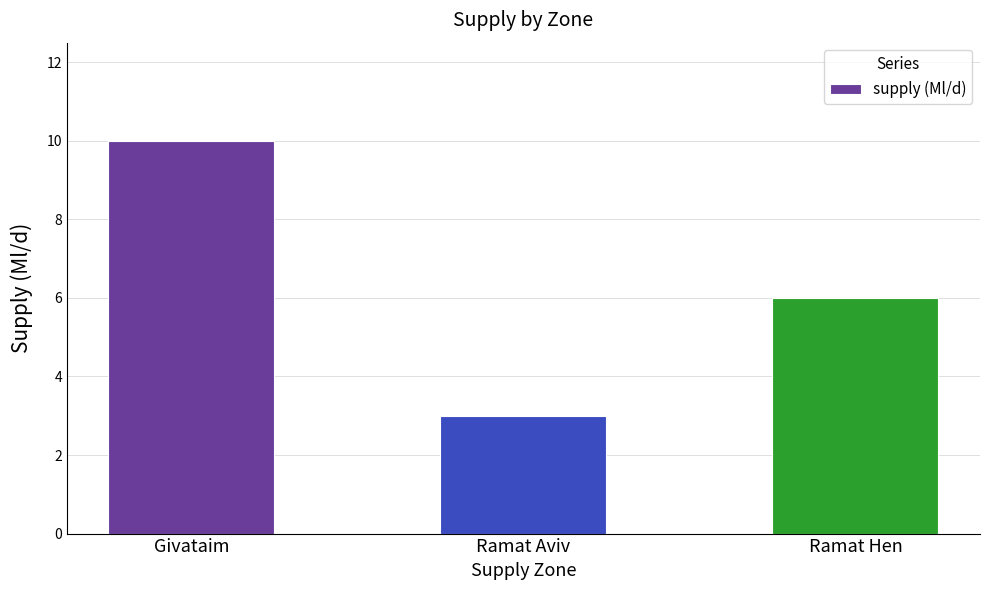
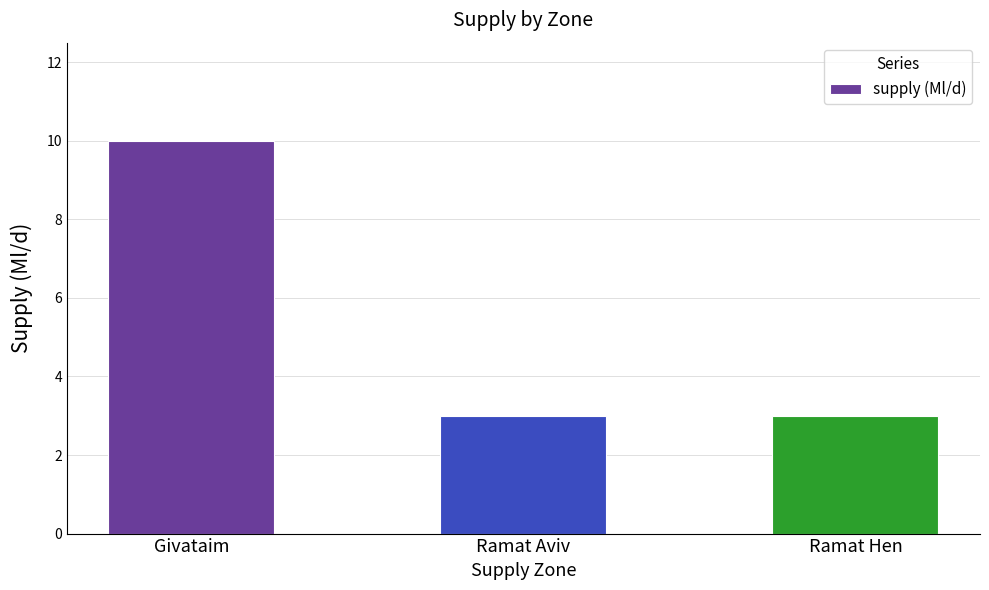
  {
    "Givataim": 10,
    "Ramat Aviv": 3,
-   "Ramat Hen": 6
+   "Ramat Hen": 3
  }
